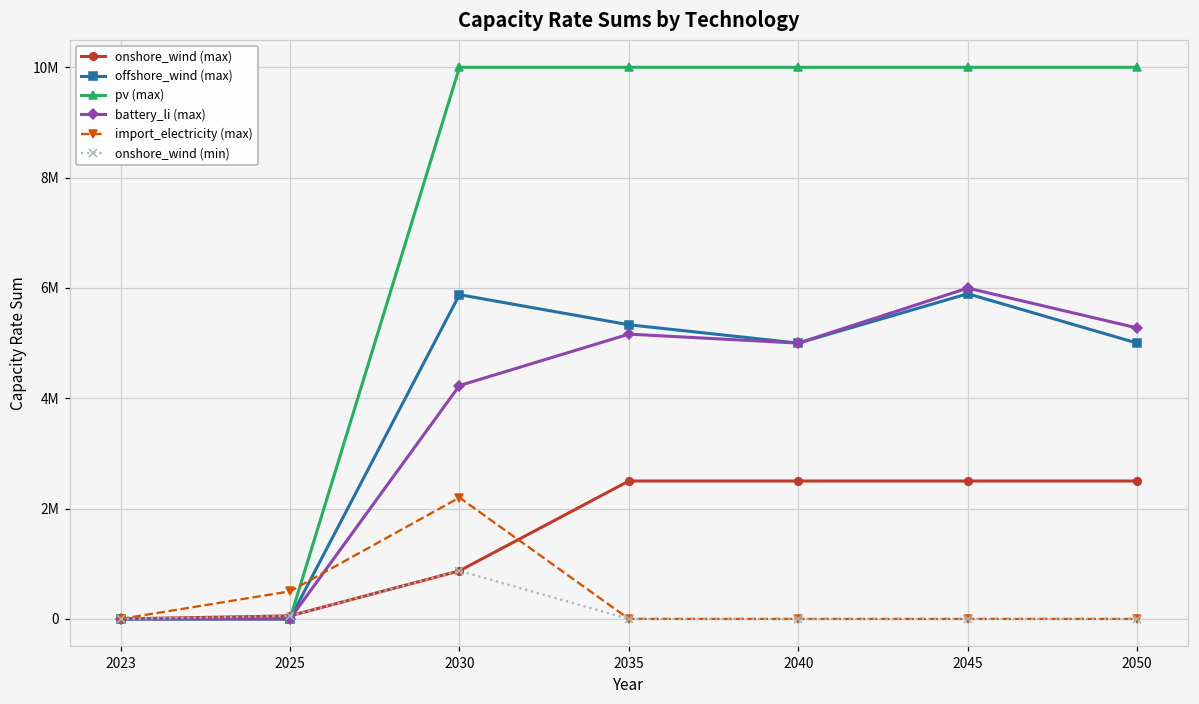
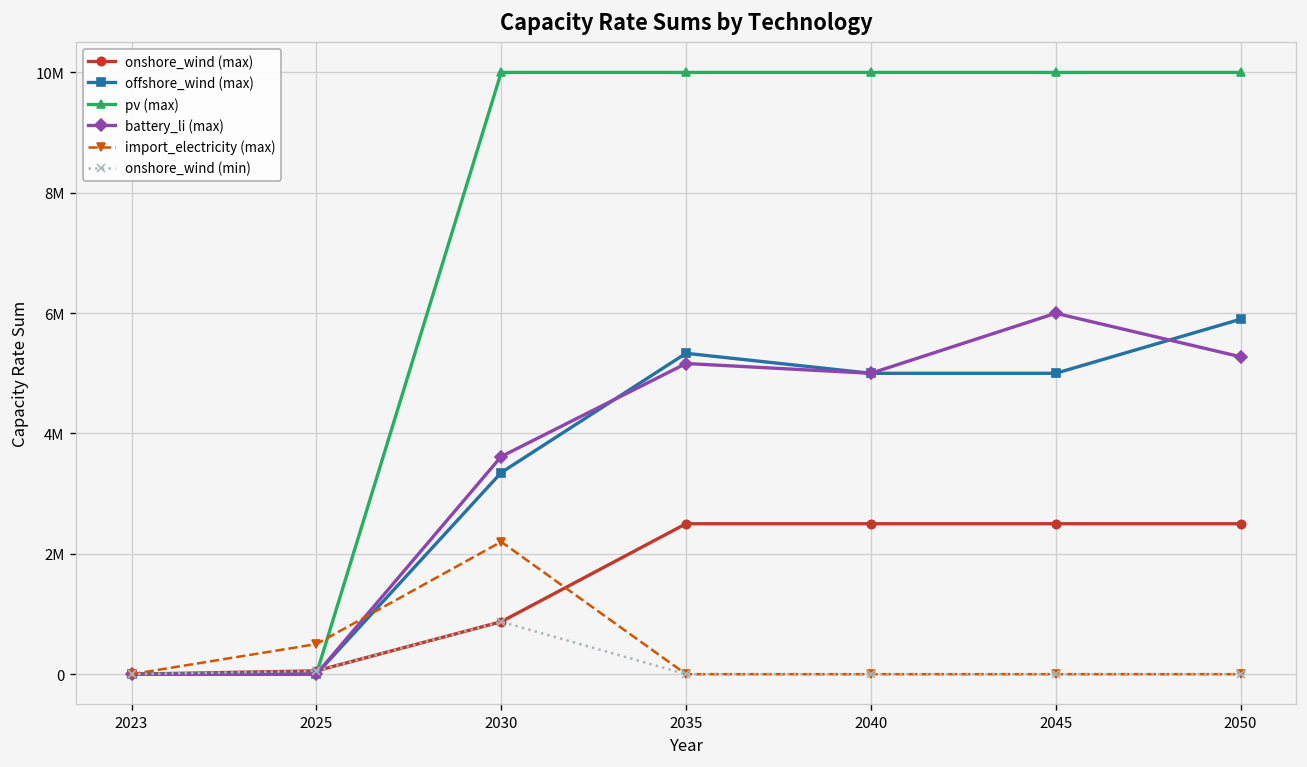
  {
    "offshore_wind (max)": {
-     "2030": 5900000,
+     "2030": 3400000,
      "2035": 5300000,
-     "2045": 5900000,
-     "2050": 5000000
+     "2045": 5000000,
+     "2050": 5900000
    },
    "pv (max)": {
      "2030": 10000000,
      "2035": 10000000,
      "2040": 10000000,
      "2045": 10000000,
      "2050": 10000000
    },
    "battery_li (max)": {
-     "2030": 4200000,
+     "2030": 3600000,
      "2035": 5200000,
      "2045": 6000000,
      "2050": 5300000
    }
  }
